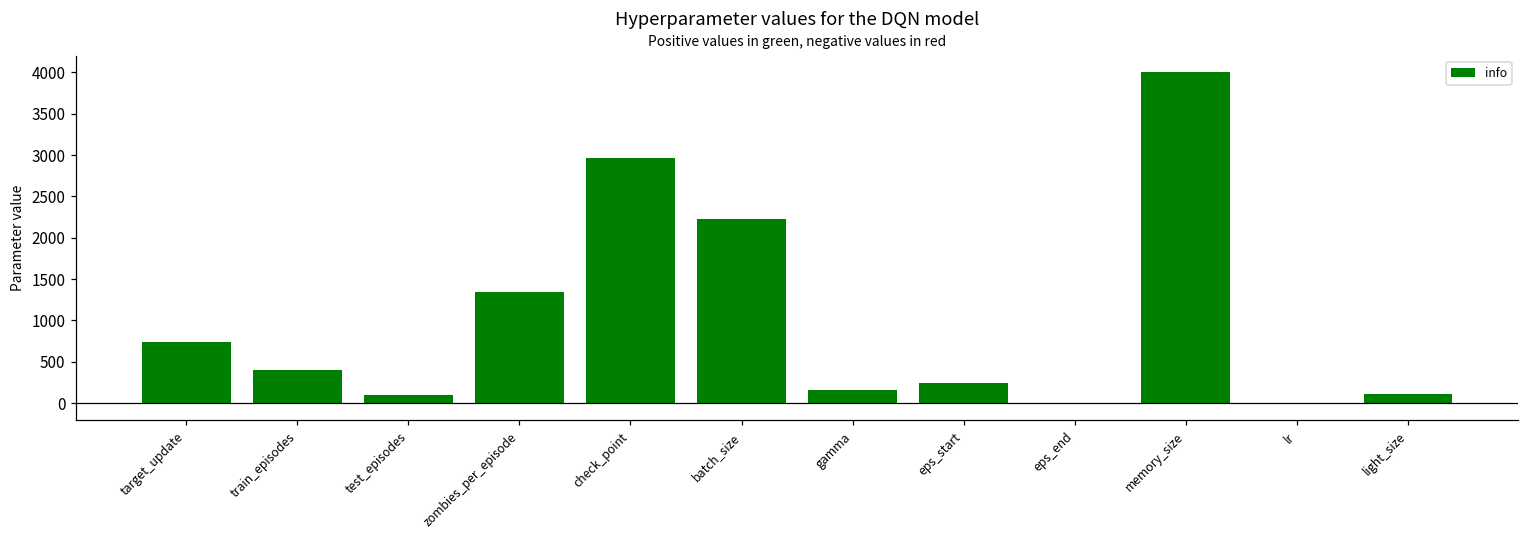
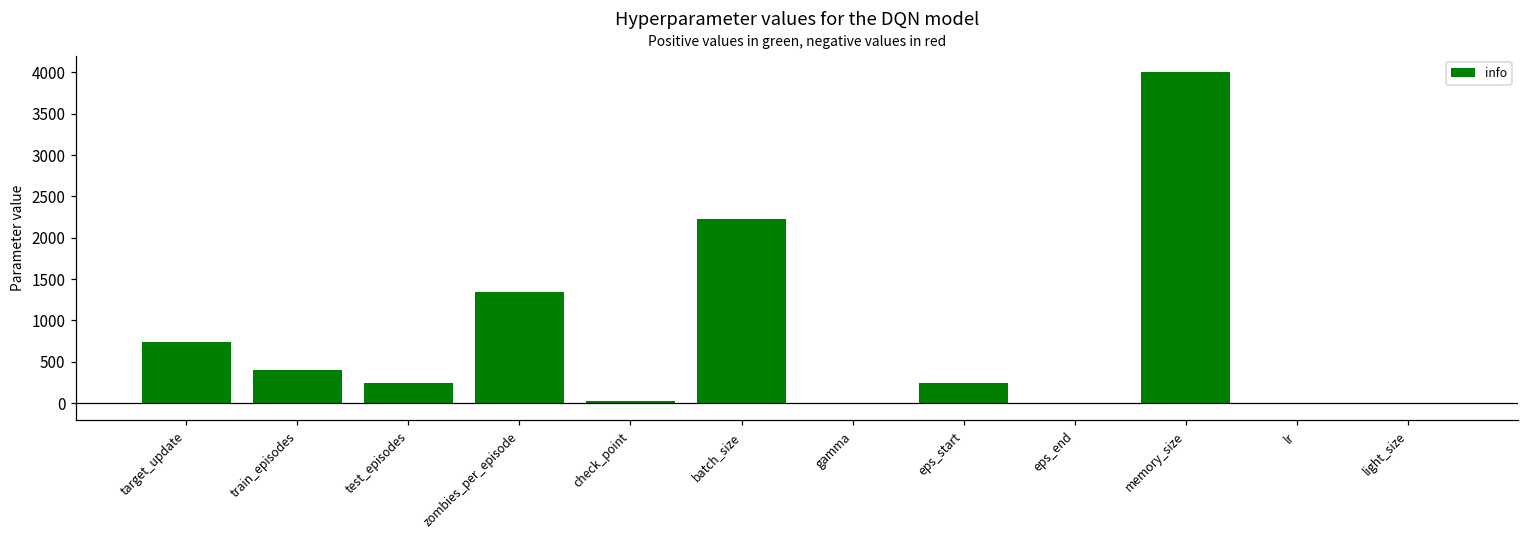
  {
    "target_update": 700,
    "train_episodes": 400,
-   "test_episodes": 100,
+   "test_episodes": 200,
    "zombies_per_episode": 1300,
-   "check_point": 3000,
+   "check_point": 0,
    "batch_size": 2200,
-   "gamma": 200,
+   "gamma": 0,
    "eps_start": 200,
    "memory_size": 4000,
-   "light_size": 100
+   "light_size": 0
  }
